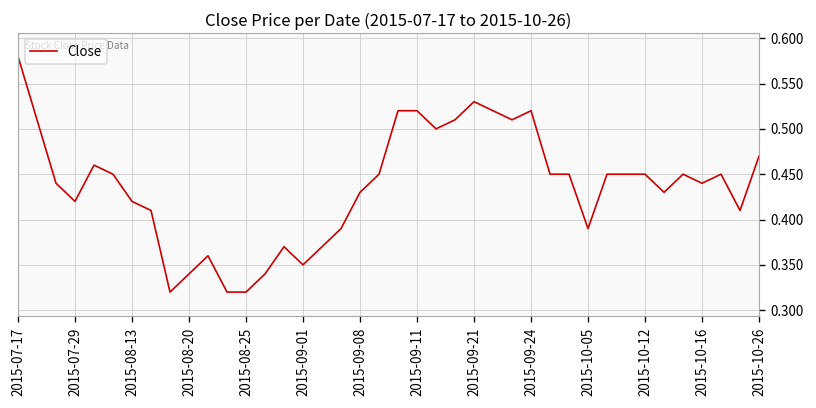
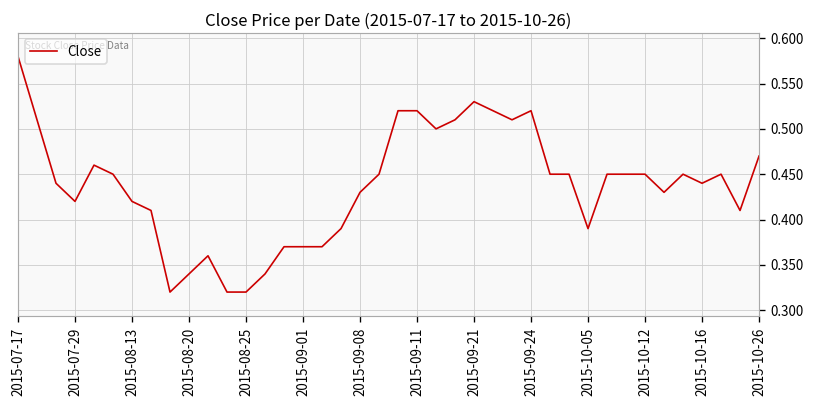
  {
    "2015-07-17": 0.58,
    "2015-07-29": 0.42,
    "2015-08-13": 0.42,
    "2015-08-20": 0.34,
    "2015-08-25": 0.32,
-   "2015-09-01": 0.35,
+   "2015-09-01": 0.37,
    "2015-09-08": 0.43,
    "2015-09-11": 0.52,
    "2015-09-21": 0.53,
    "2015-09-24": 0.52,
    "2015-10-05": 0.39,
    "2015-10-12": 0.45,
    "2015-10-16": 0.44,
    "2015-10-26": 0.47
  }
